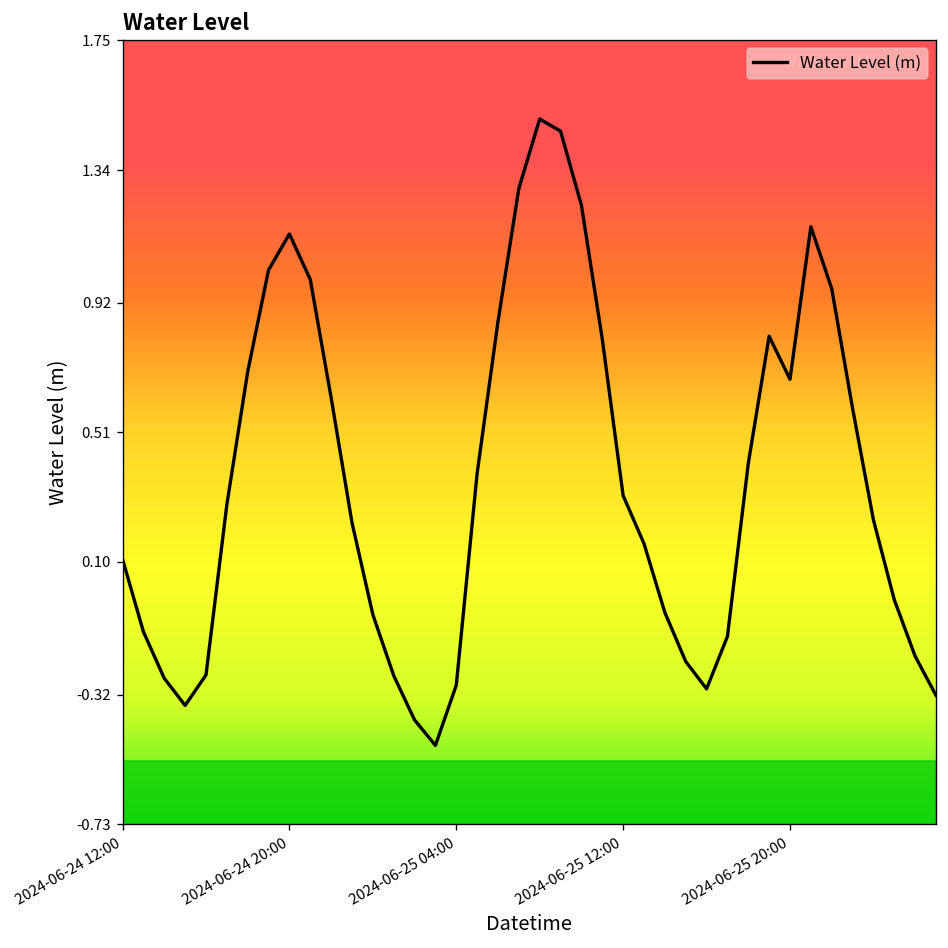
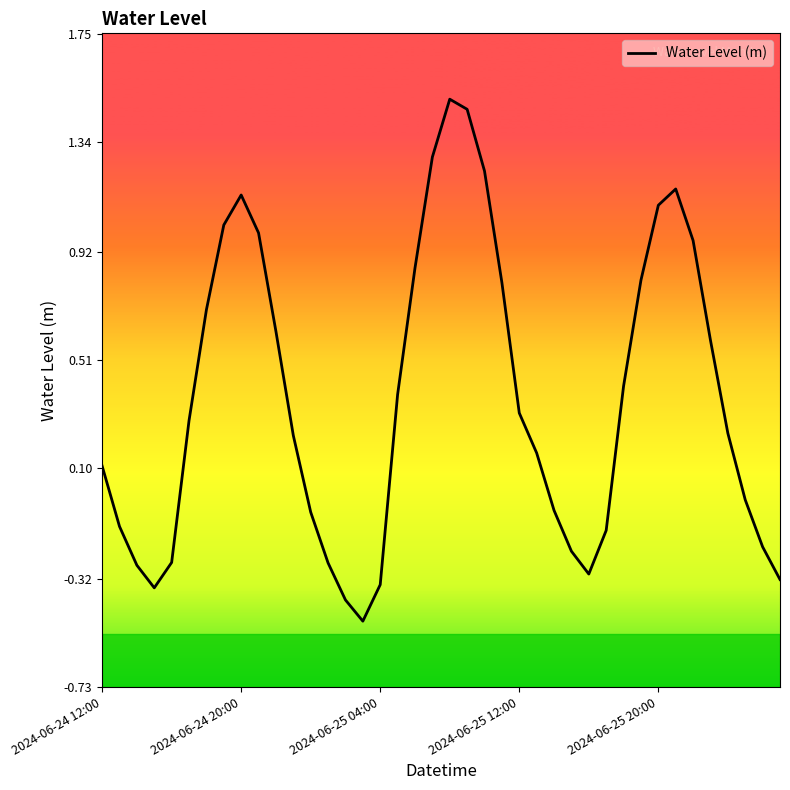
  {
    "2024-06-24 12:00": 0.11,
    "2024-06-24 20:00": 1.14,
-   "2024-06-25 04:00": -0.29,
+   "2024-06-25 04:00": -0.34,
    "2024-06-25 12:00": 0.31,
-   "2024-06-25 20:00": 0.68
+   "2024-06-25 20:00": 1.10
  }
